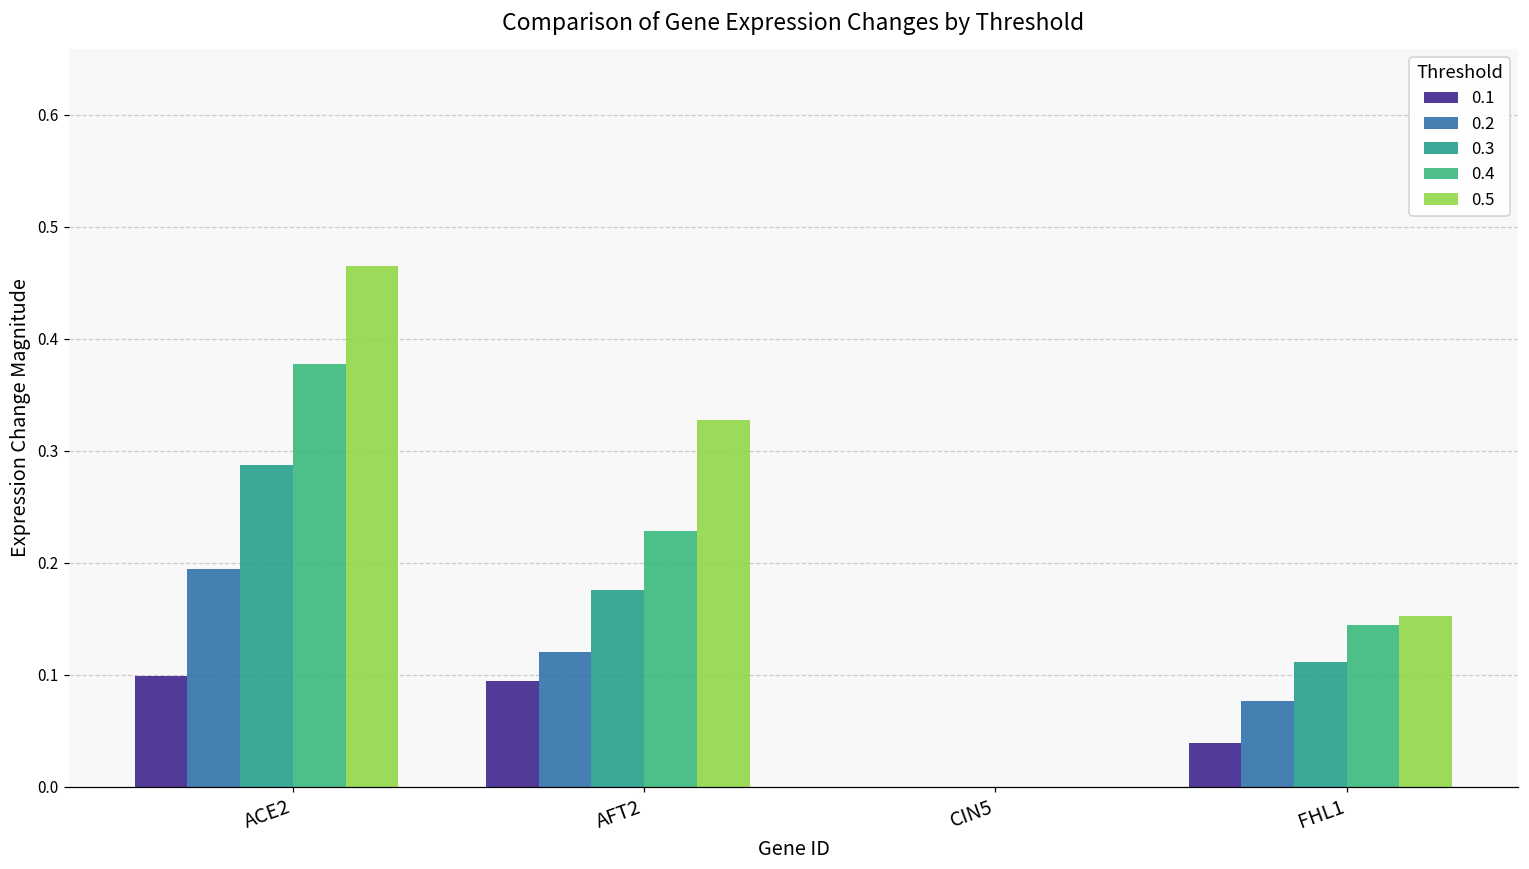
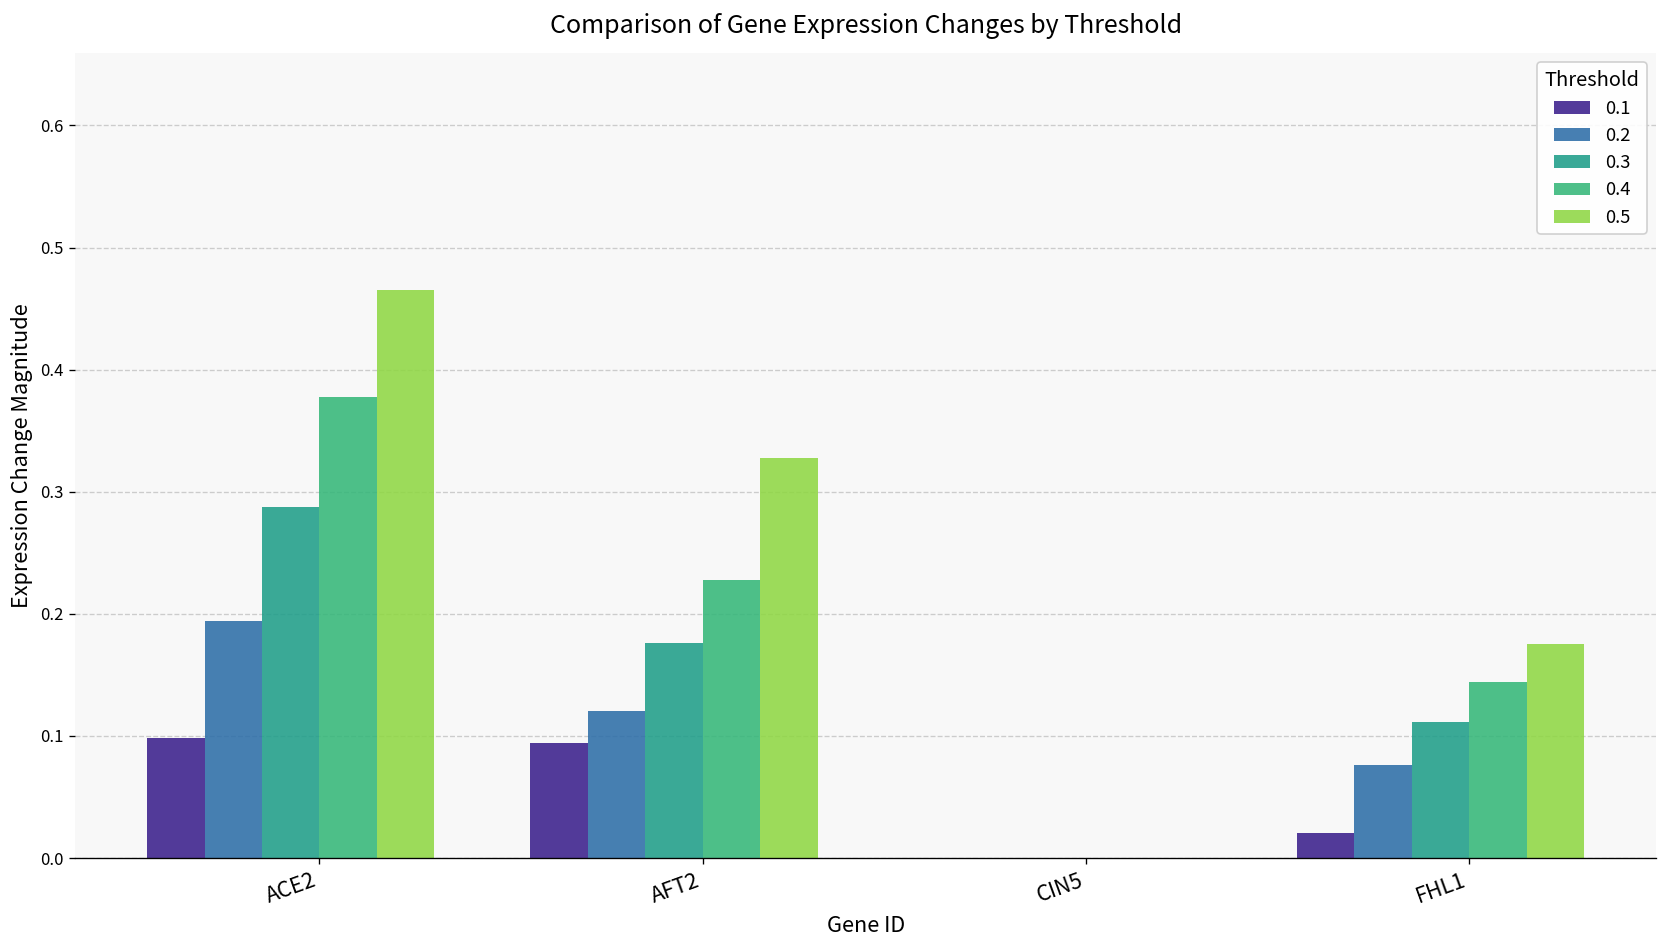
  {
    "0.1": {
      "ACE2": 0.098,
      "AFT2": 0.094,
      "CIN5": 0.000,
-     "FHL1": 0.039
+     "FHL1": 0.020
    },
    "0.5": {
      "ACE2": 0.465,
      "AFT2": 0.328,
      "CIN5": 0.000,
-     "FHL1": 0.152
+     "FHL1": 0.175
    }
  }
